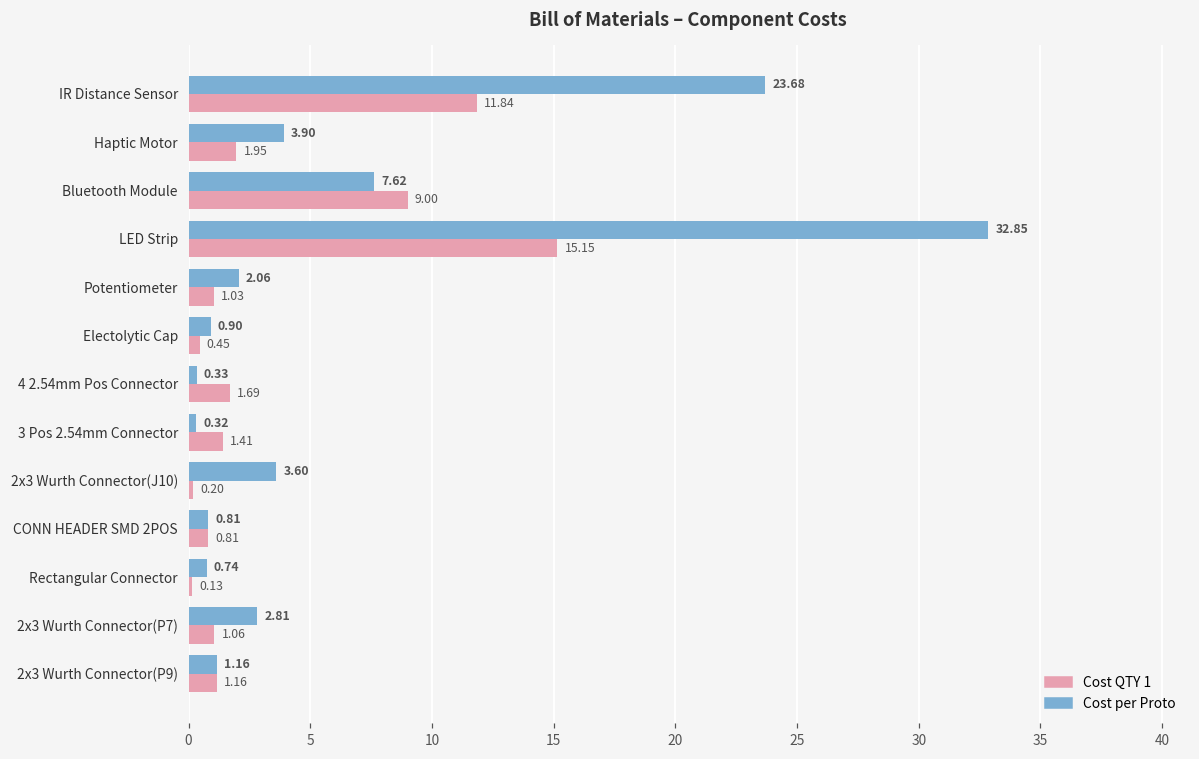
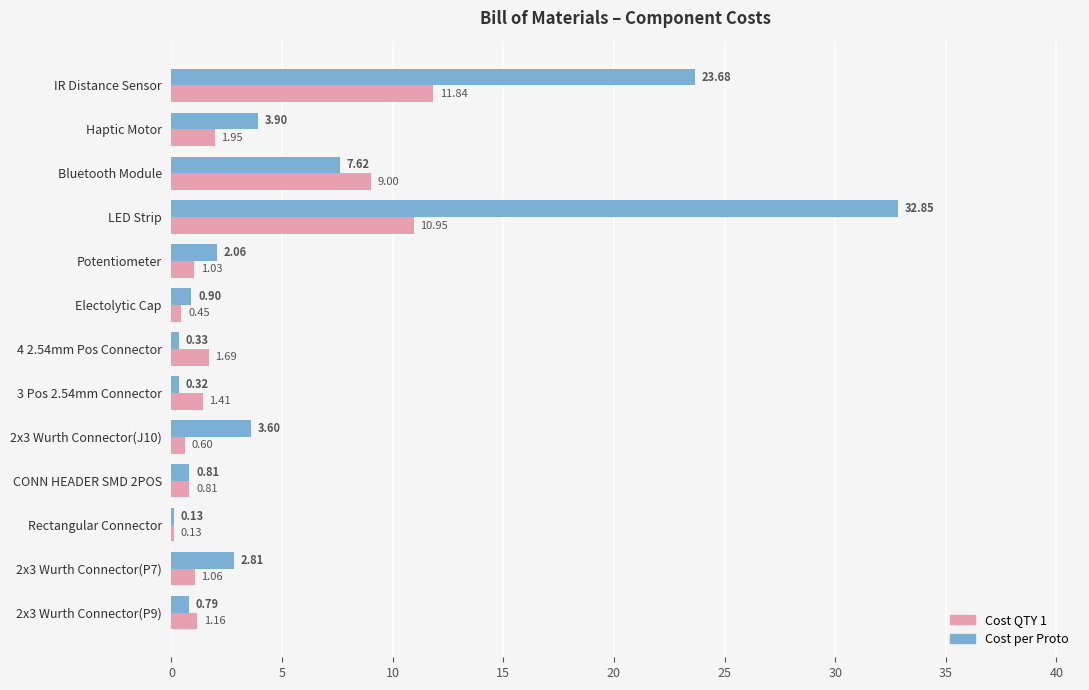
  {
    "Cost QTY 1": {
      "IR Distance Sensor": 11.84,
      "Haptic Motor": 1.95,
      "Bluetooth Module": 9.00,
-     "LED Strip": 15.15,
+     "LED Strip": 10.95,
      "Potentiometer": 1.03,
      "Electolytic Cap": 0.45,
      "4 2.54mm Pos Connector": 1.69,
      "3 Pos 2.54mm Connector": 1.41,
-     "2x3 Wurth Connector(J10)": 0.20,
+     "2x3 Wurth Connector(J10)": 0.60,
      "CONN HEADER SMD 2POS": 0.81,
      "Rectangular Connector": 0.13,
      "2x3 Wurth Connector(P7)": 1.06,
      "2x3 Wurth Connector(P9)": 1.16
    },
    "Cost per Proto": {
      "IR Distance Sensor": 23.68,
      "Haptic Motor": 3.90,
      "Bluetooth Module": 7.62,
      "LED Strip": 32.85,
      "Potentiometer": 2.06,
      "Electolytic Cap": 0.90,
      "4 2.54mm Pos Connector": 0.33,
      "3 Pos 2.54mm Connector": 0.32,
      "2x3 Wurth Connector(J10)": 3.60,
      "CONN HEADER SMD 2POS": 0.81,
-     "Rectangular Connector": 0.74,
+     "Rectangular Connector": 0.13,
      "2x3 Wurth Connector(P7)": 2.81,
-     "2x3 Wurth Connector(P9)": 1.16
+     "2x3 Wurth Connector(P9)": 0.79
    }
  }
